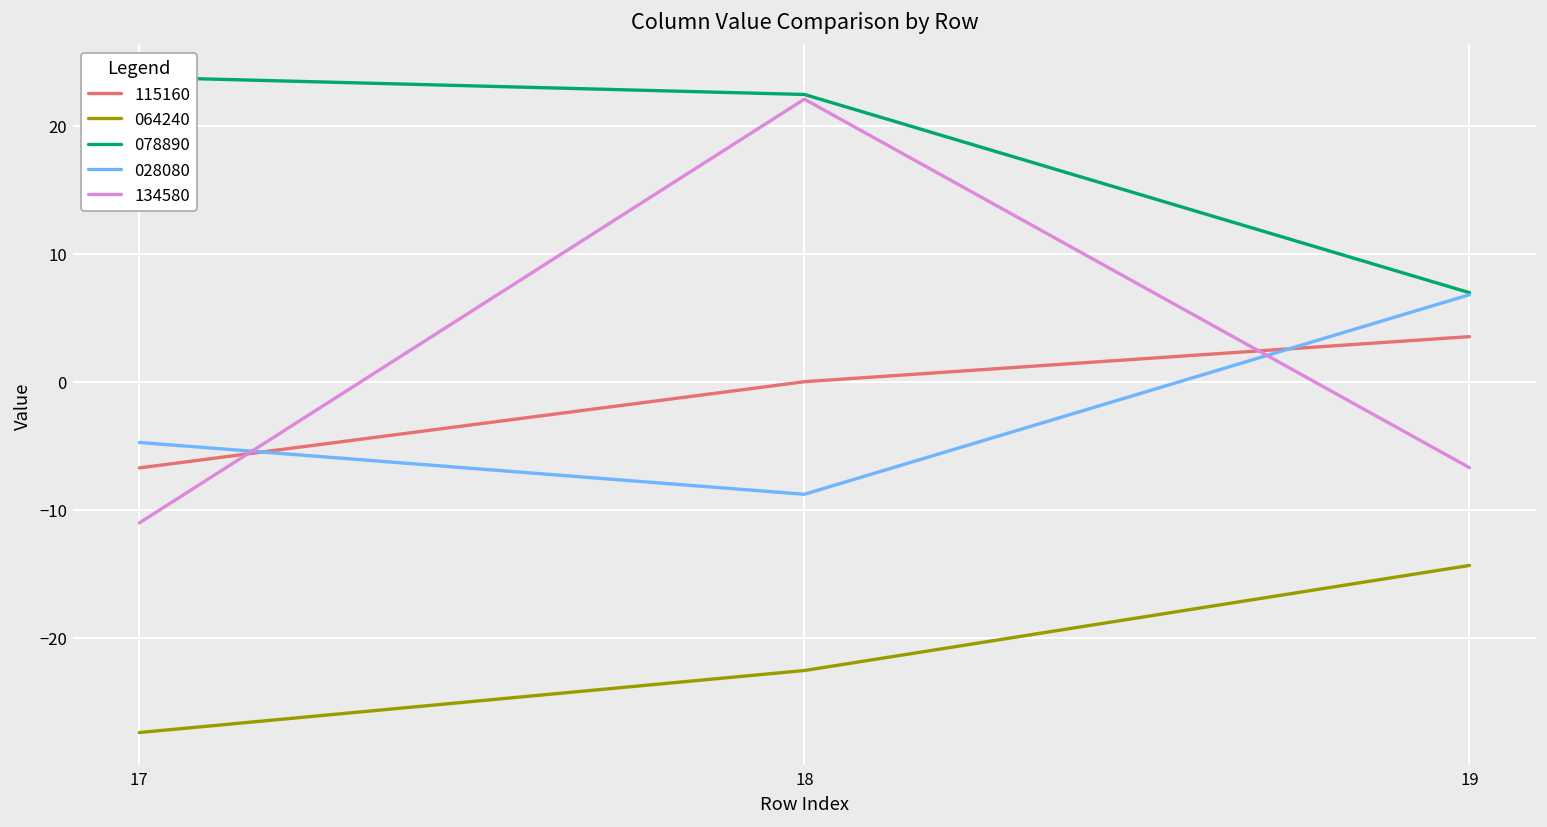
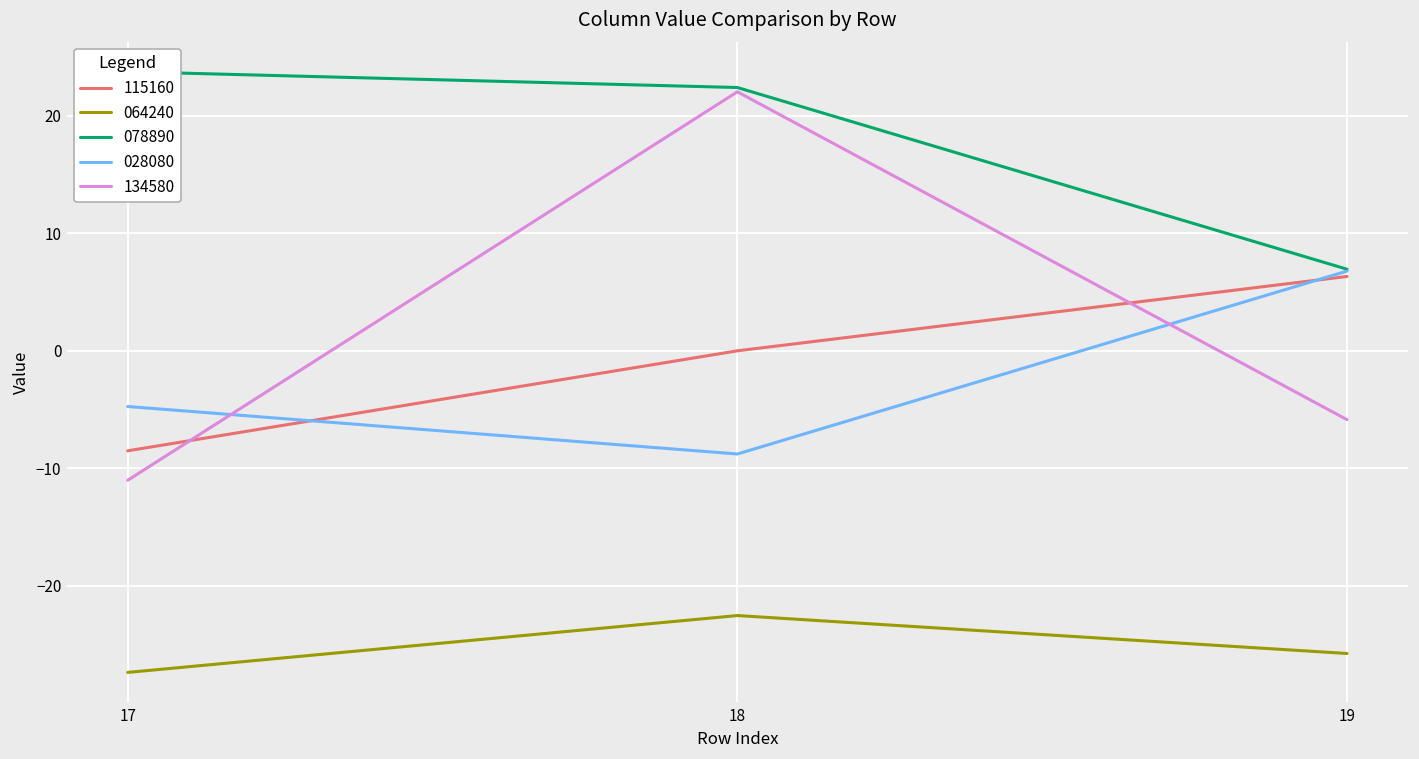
  {
    "115160": {
-     "17": -6.7,
+     "17": -8.5,
      "18": 0.0,
-     "19": 3.5
+     "19": 6.3
    },
    "064240": {
      "17": -27.4,
      "18": -22.6,
-     "19": -14.4
+     "19": -25.8
    },
    "078890": {
      "18": 22.4
    },
    "028080": {
      "17": -4.7,
      "18": -8.8
    },
    "134580": {
      "17": -11.0,
      "18": 22.1,
-     "19": -6.7
+     "19": -5.9
    }
  }
